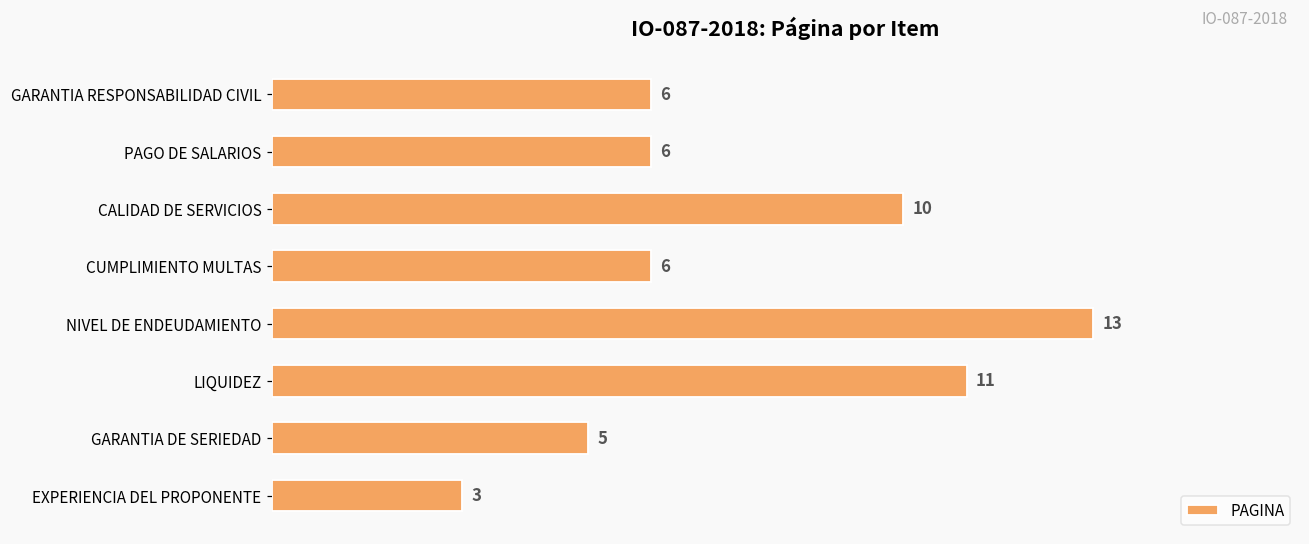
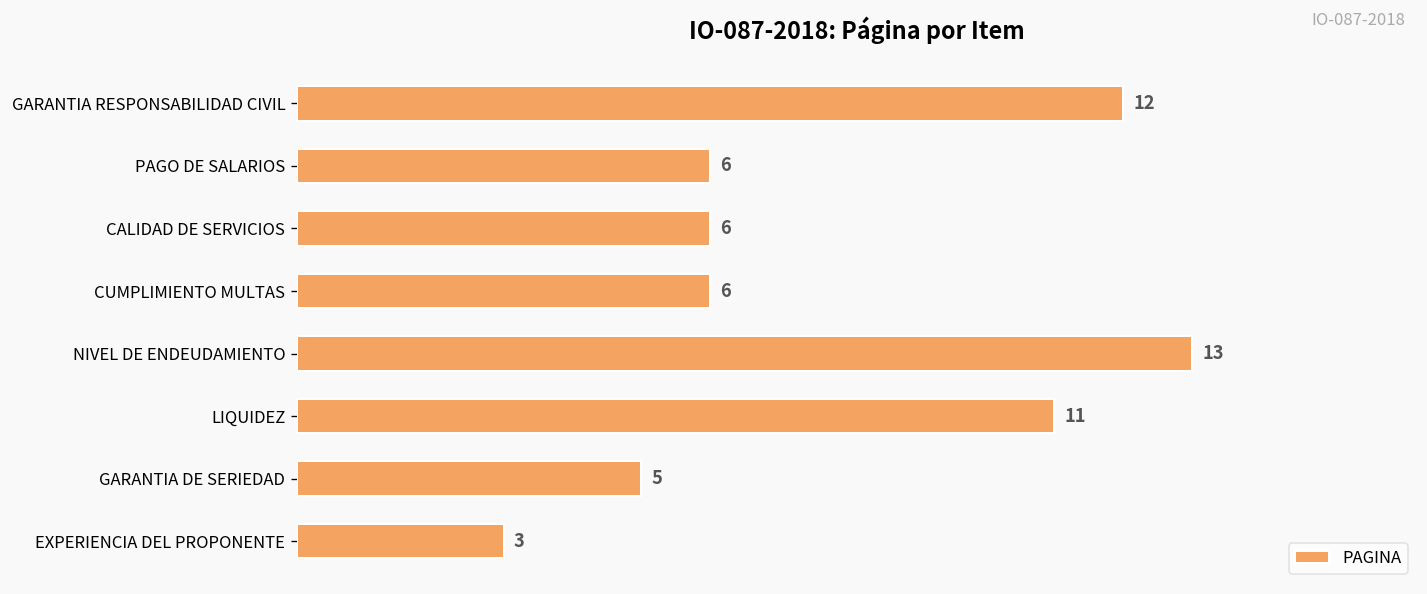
  {
-   "GARANTIA RESPONSABILIDAD CIVIL": 6,
+   "GARANTIA RESPONSABILIDAD CIVIL": 12,
    "PAGO DE SALARIOS": 6,
-   "CALIDAD DE SERVICIOS": 10,
+   "CALIDAD DE SERVICIOS": 6,
    "CUMPLIMIENTO MULTAS": 6,
    "NIVEL DE ENDEUDAMIENTO": 13,
    "LIQUIDEZ": 11,
    "GARANTIA DE SERIEDAD": 5,
    "EXPERIENCIA DEL PROPONENTE": 3
  }
